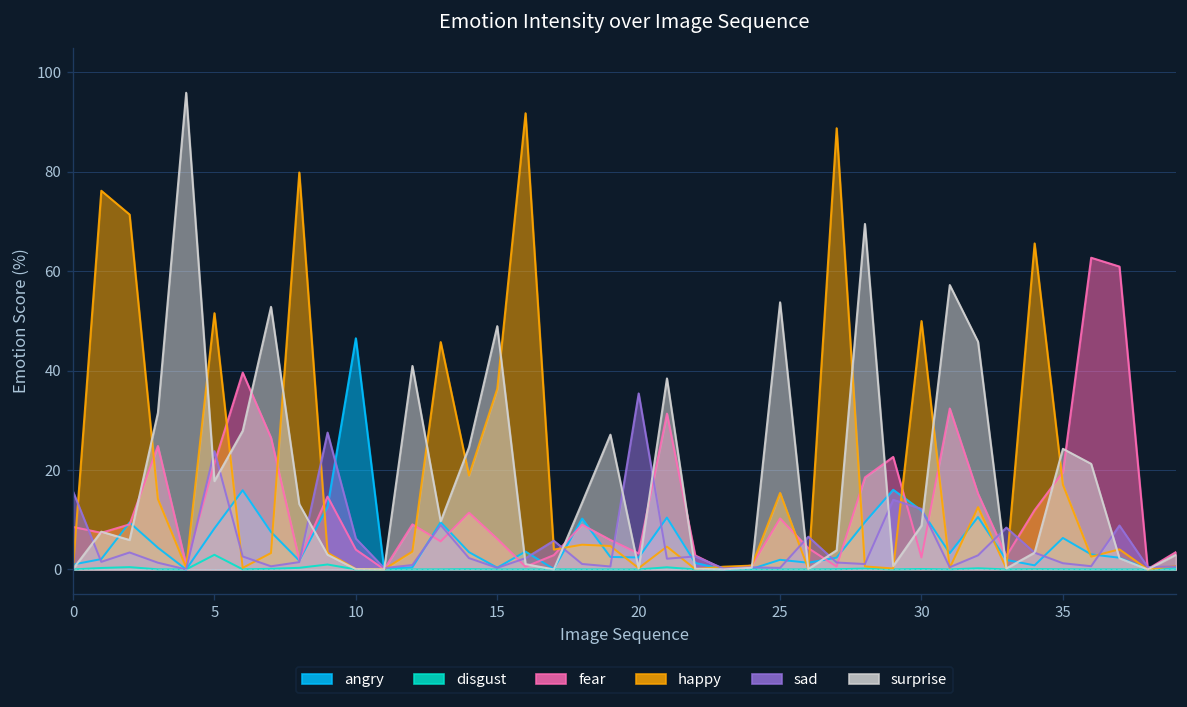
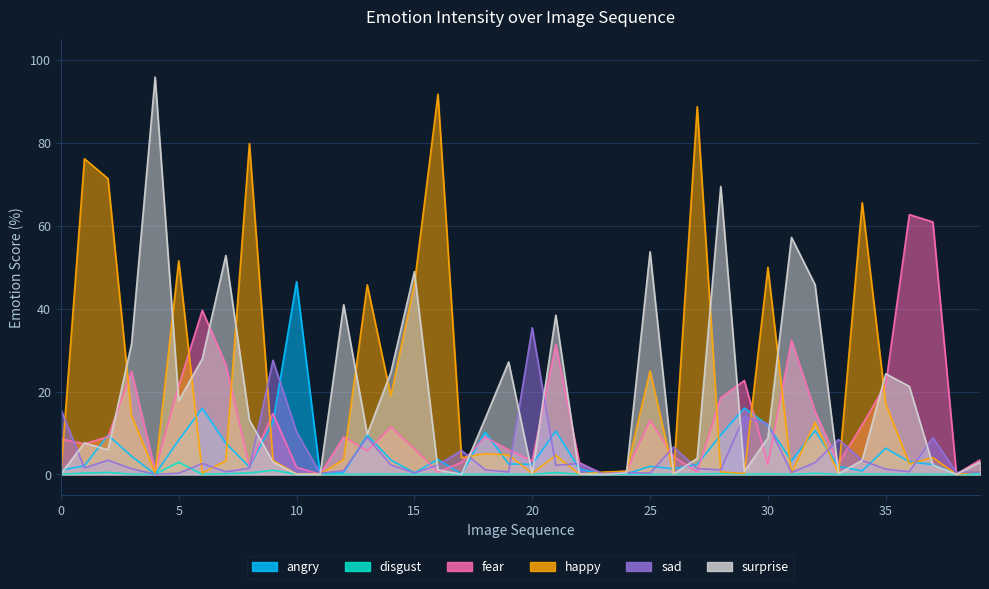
  {
    "fear": {
      "0": 9,
      "5": 21,
-     "10": 4,
+     "10": 2,
      "15": 6,
      "20": 3,
-     "25": 10,
+     "25": 13,
      "30": 2,
-     "35": 20
+     "35": 22
    },
    "happy": {
      "5": 52,
-     "15": 36,
-     "25": 15,
+     "15": 46,
+     "25": 25,
      "30": 50,
      "35": 17
    },
    "sad": {
      "0": 16,
-     "5": 24,
-     "10": 6,
+     "5": 0,
+     "10": 10,
      "20": 35,
      "35": 1
    },
    "surprise": {
      "5": 18,
      "15": 49,
      "25": 54,
      "30": 9,
      "35": 24
    }
  }
